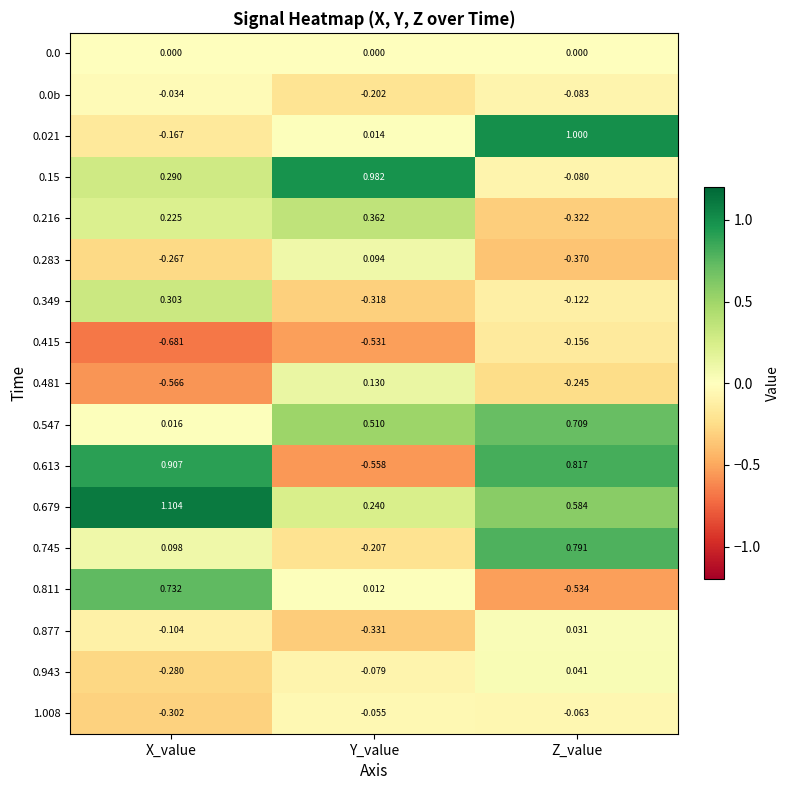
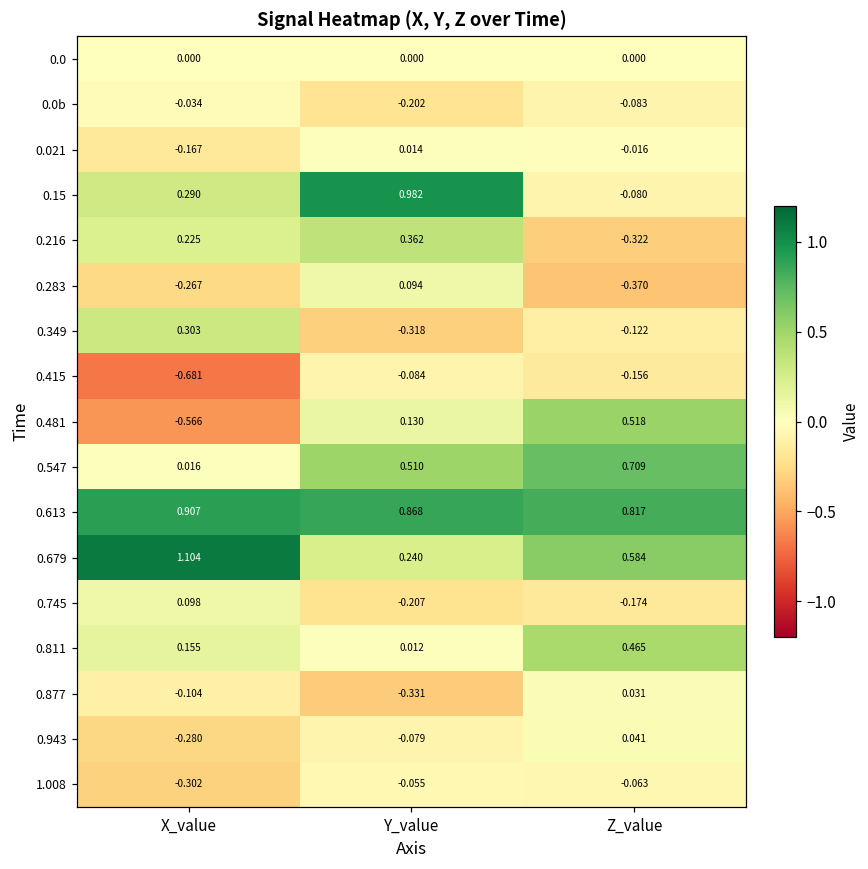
  {
    "0.0": {
      "X_value": 0.000,
      "Y_value": 0.000,
      "Z_value": 0.000
    },
    "0.0b": {
      "X_value": -0.034,
      "Y_value": -0.202,
      "Z_value": -0.083
    },
    "0.021": {
      "X_value": -0.167,
      "Y_value": 0.014,
-     "Z_value": 1.000
+     "Z_value": -0.016
    },
    "0.15": {
      "X_value": 0.290,
      "Y_value": 0.982,
      "Z_value": -0.080
    },
    "0.216": {
      "X_value": 0.225,
      "Y_value": 0.362,
      "Z_value": -0.322
    },
    "0.283": {
      "X_value": -0.267,
      "Y_value": 0.094,
      "Z_value": -0.370
    },
    "0.349": {
      "X_value": 0.303,
      "Y_value": -0.318,
      "Z_value": -0.122
    },
    "0.415": {
      "X_value": -0.681,
-     "Y_value": -0.531,
+     "Y_value": -0.084,
      "Z_value": -0.156
    },
    "0.481": {
      "X_value": -0.566,
      "Y_value": 0.130,
-     "Z_value": -0.245
+     "Z_value": 0.518
    },
    "0.547": {
      "X_value": 0.016,
      "Y_value": 0.510,
      "Z_value": 0.709
    },
    "0.613": {
      "X_value": 0.907,
-     "Y_value": -0.558,
+     "Y_value": 0.868,
      "Z_value": 0.817
    },
    "0.679": {
      "X_value": 1.104,
      "Y_value": 0.240,
      "Z_value": 0.584
    },
    "0.745": {
      "X_value": 0.098,
      "Y_value": -0.207,
-     "Z_value": 0.791
+     "Z_value": -0.174
    },
    "0.811": {
-     "X_value": 0.732,
+     "X_value": 0.155,
      "Y_value": 0.012,
-     "Z_value": -0.534
+     "Z_value": 0.465
    },
    "0.877": {
      "X_value": -0.104,
      "Y_value": -0.331,
      "Z_value": 0.031
    },
    "0.943": {
      "X_value": -0.280,
      "Y_value": -0.079,
      "Z_value": 0.041
    },
    "1.008": {
      "X_value": -0.302,
      "Y_value": -0.055,
      "Z_value": -0.063
    }
  }
